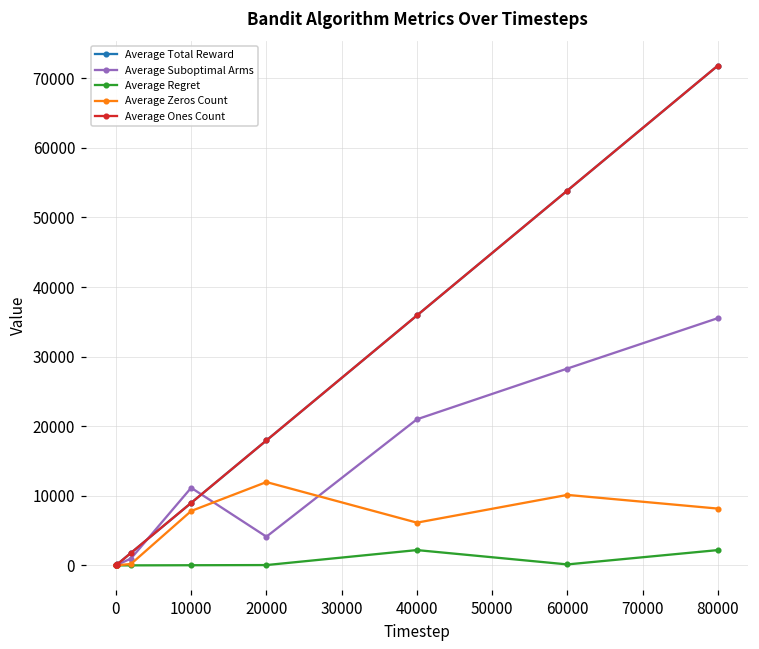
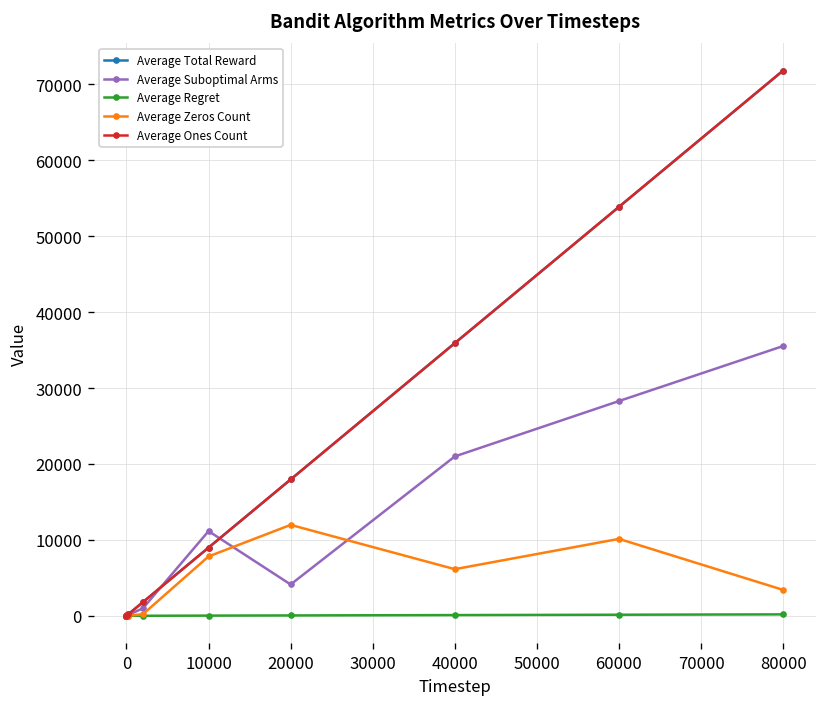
  {
    "Average Ones Count": {
      "10000": 9000,
      "20000": 18000,
      "40000": 36000,
      "60000": 54000,
      "80000": 72000
    },
    "Average Suboptimal Arms": {
      "10000": 11000,
      "20000": 4000,
      "40000": 21000,
      "60000": 28000,
      "80000": 36000
    },
    "Average Regret": {
      "10000": 0,
      "20000": 0,
-     "40000": 2000,
+     "40000": 0,
      "60000": 0,
-     "80000": 2000
+     "80000": 0
    },
    "Average Zeros Count": {
      "10000": 8000,
      "20000": 12000,
      "40000": 6000,
      "60000": 10000,
-     "80000": 8000
+     "80000": 3000
    }
  }
